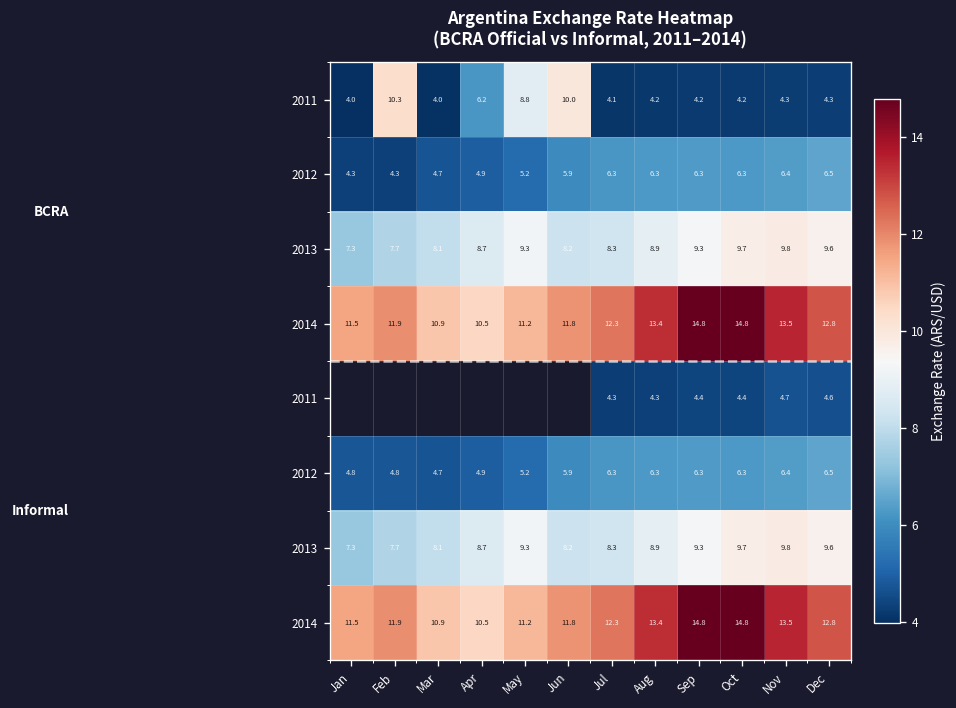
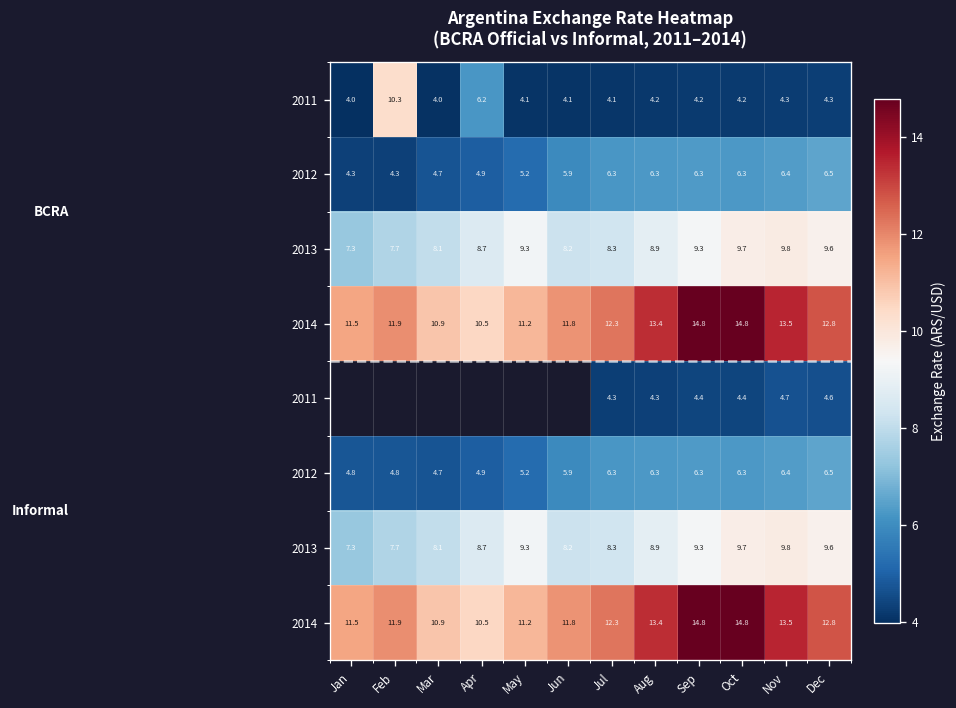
  {
    "2011": {
      "Jan": 4.0,
      "Feb": 10.3,
      "Mar": 4.0,
      "Apr": 6.2,
-     "May": 8.8,
-     "Jun": 10.0
+     "May": 4.1,
+     "Jun": 4.1
    }
  }
